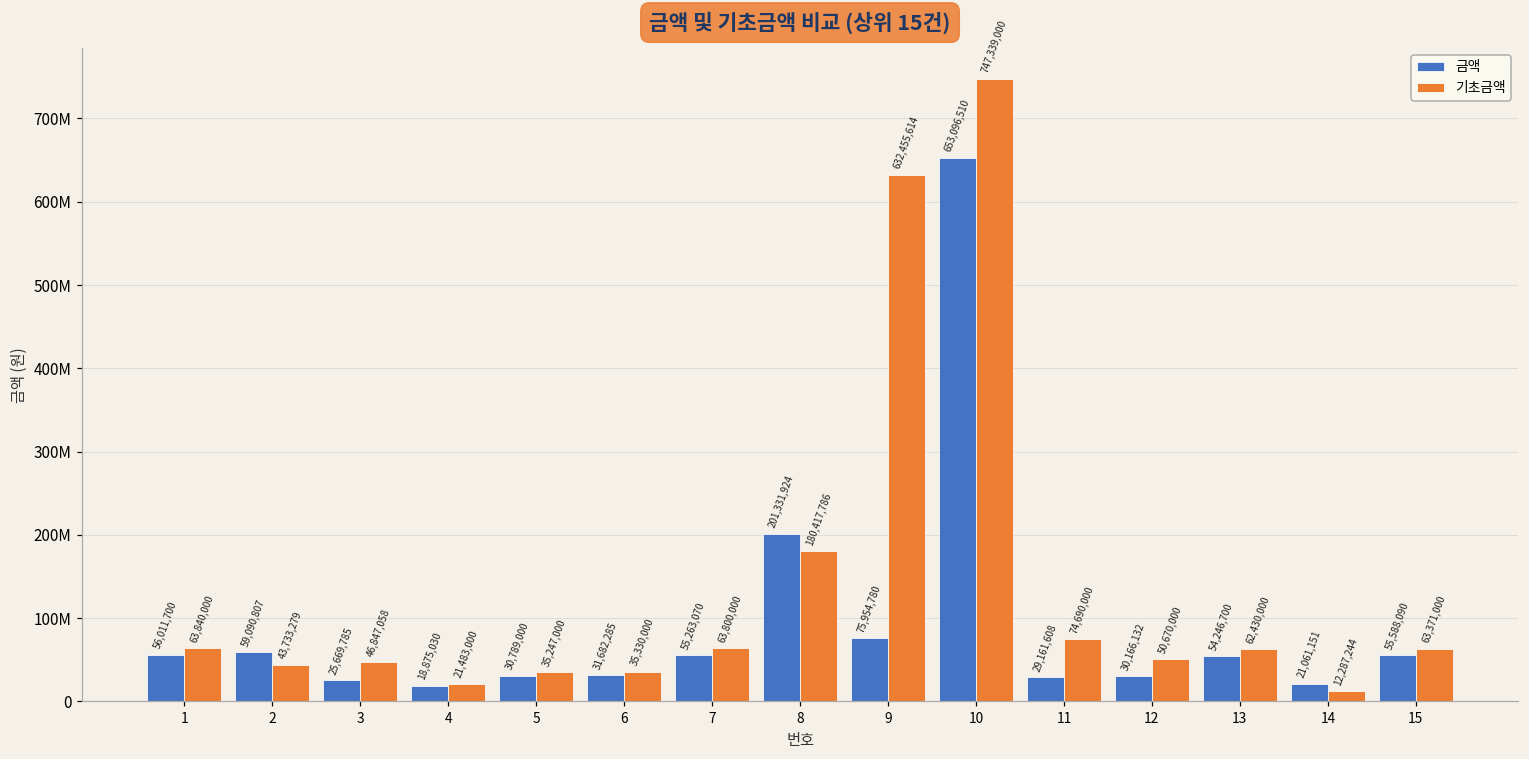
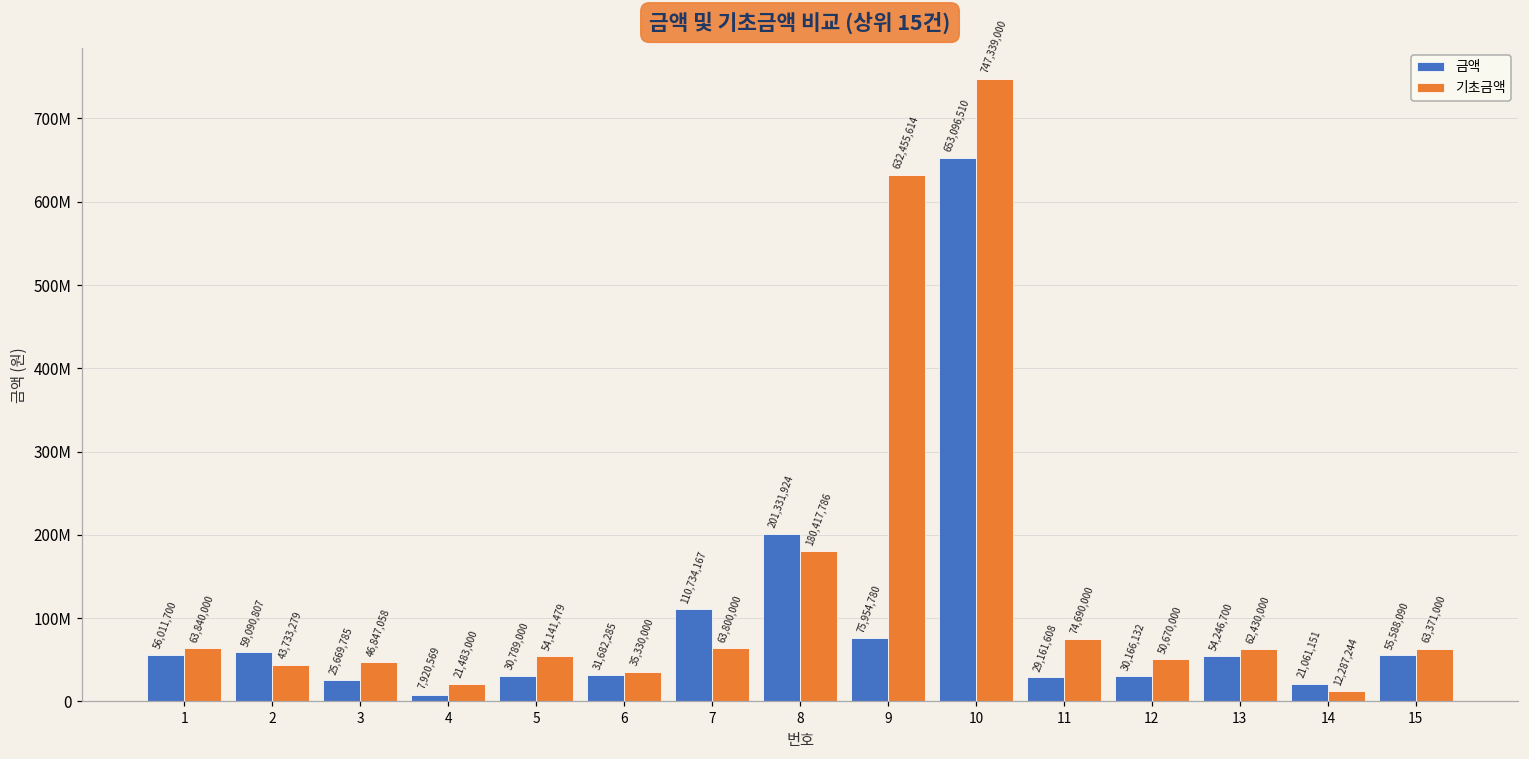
  {
    "금액": {
      "1": "56,011,700",
      "2": "59,090,807",
      "3": "25,669,785",
-     "4": "18,875,030",
+     "4": "7,920,569",
      "5": "30,789,000",
      "6": "31,682,285",
-     "7": "55,263,070",
+     "7": "110,734,167",
      "8": "201,331,924",
      "9": "75,954,780",
      "10": "653,096,510",
      "11": "29,161,608",
      "12": "30,166,132",
      "13": "54,246,700",
      "14": "21,061,151",
      "15": "55,588,090"
    },
    "기초금액": {
      "1": "63,840,000",
      "2": "43,733,279",
      "3": "46,847,058",
      "4": "21,483,000",
-     "5": "35,247,000",
+     "5": "54,141,479",
      "6": "35,330,000",
      "7": "63,800,000",
      "8": "180,417,786",
      "9": "632,455,614",
      "10": "747,339,000",
      "11": "74,690,000",
      "12": "50,670,000",
      "13": "62,430,000",
      "14": "12,287,244",
      "15": "63,371,000"
    }
  }
